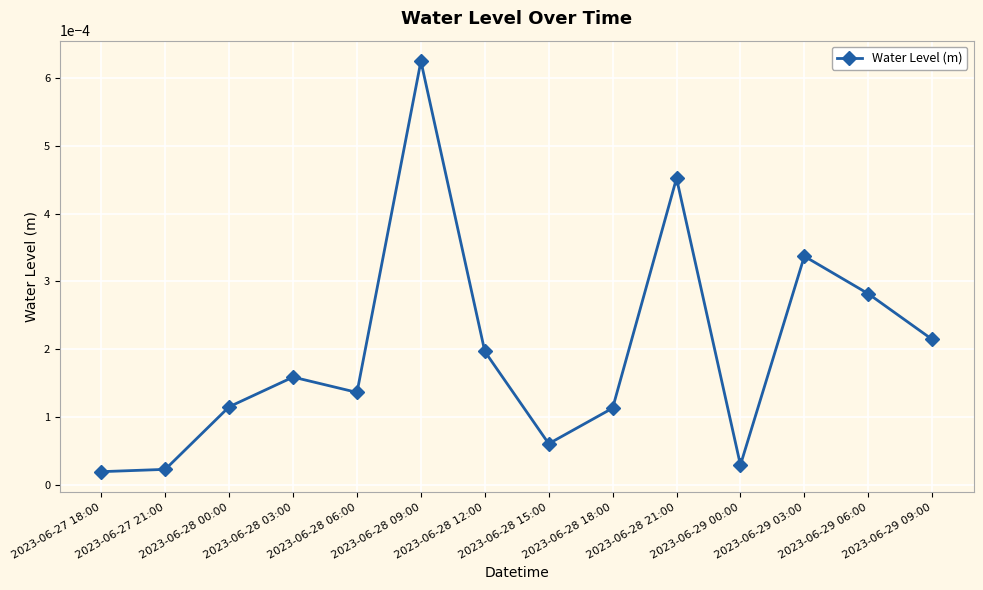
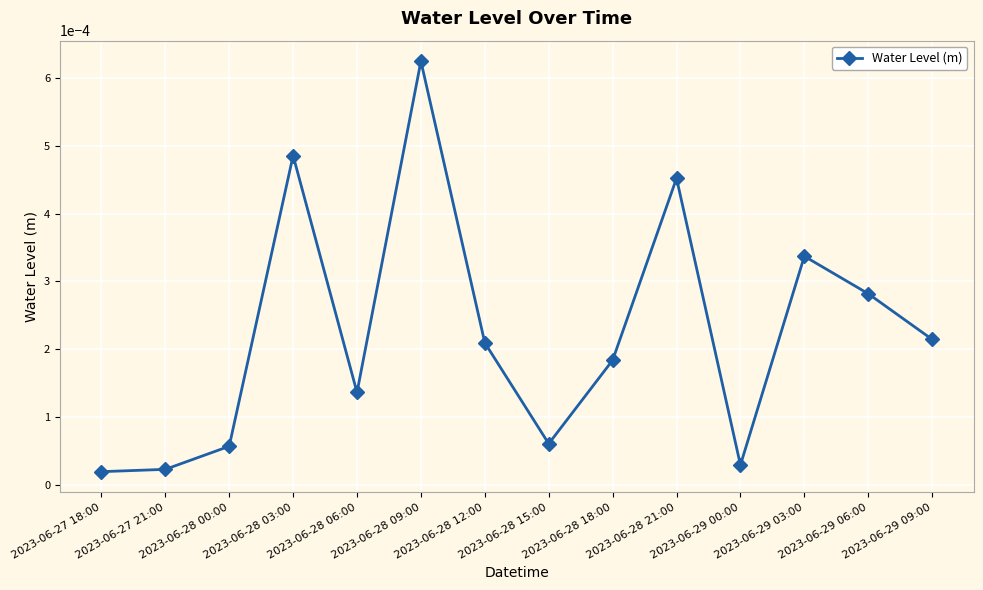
  {
    "2023-06-27 18:00": 0.00002,
    "2023-06-27 21:00": 0.00002,
-   "2023-06-28 00:00": 0.00011,
-   "2023-06-28 03:00": 0.00016,
+   "2023-06-28 00:00": 0.00006,
+   "2023-06-28 03:00": 0.00049,
    "2023-06-28 06:00": 0.00014,
    "2023-06-28 09:00": 0.00063,
-   "2023-06-28 12:00": 0.00020,
+   "2023-06-28 12:00": 0.00021,
    "2023-06-28 15:00": 0.00006,
-   "2023-06-28 18:00": 0.00011,
+   "2023-06-28 18:00": 0.00018,
    "2023-06-28 21:00": 0.00045,
    "2023-06-29 00:00": 0.00003,
    "2023-06-29 03:00": 0.00034,
    "2023-06-29 06:00": 0.00028,
    "2023-06-29 09:00": 0.00021
  }
